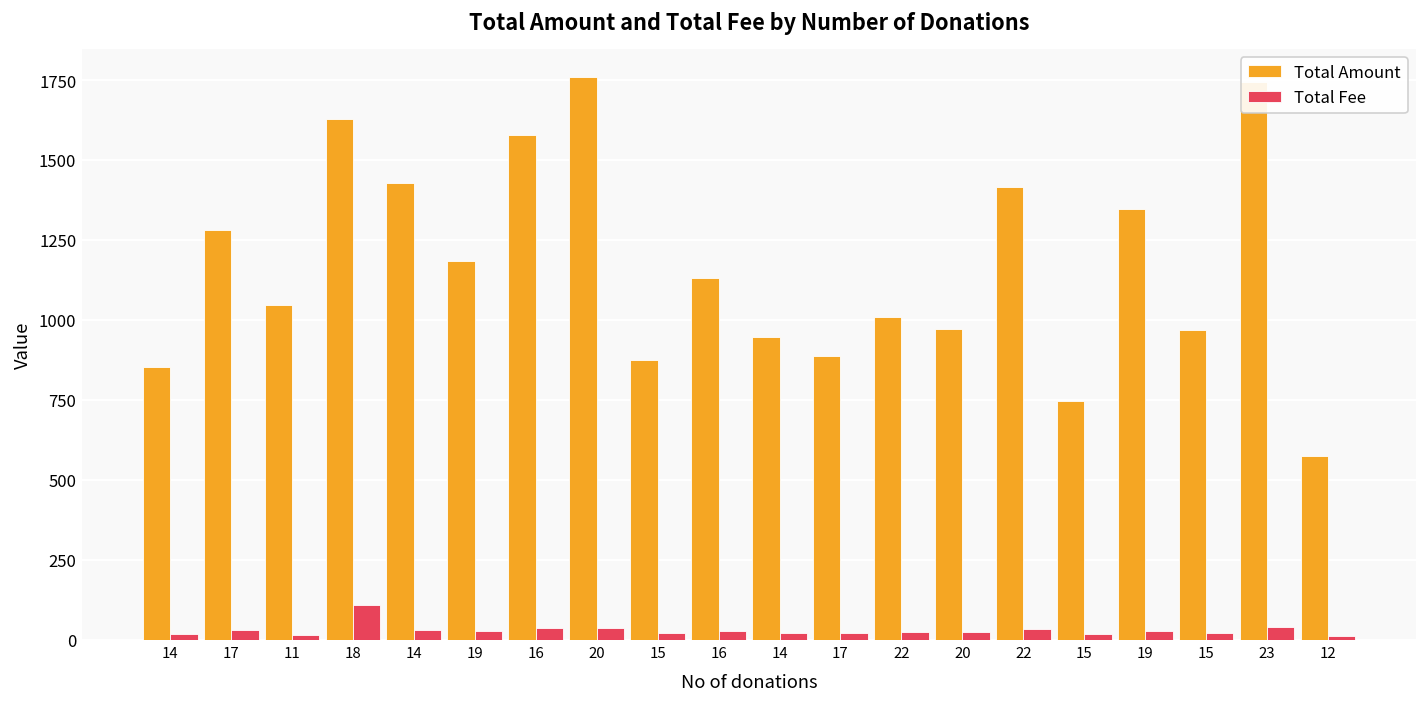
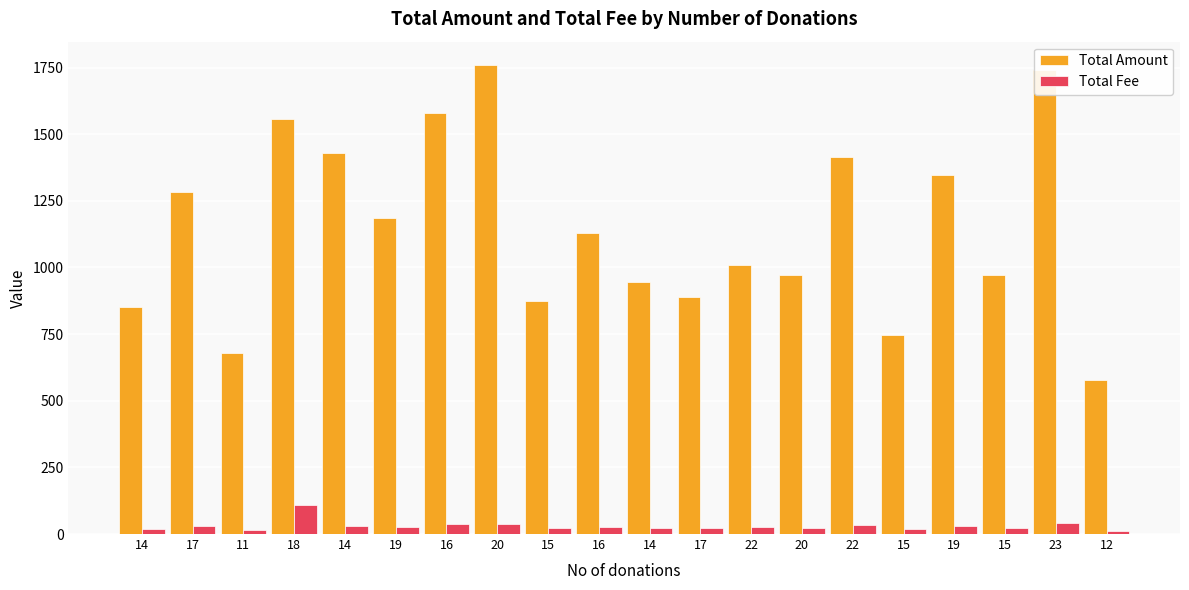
  {
    "Total Amount": {
-     "11": 1050,
-     "18": 1630,
+     "11": 680,
+     "18": 1560,
      "12": 580
    },
    "Total Fee": {
      "11": 20,
      "18": 110,
      "23": 40,
      "12": 10
    }
  }
